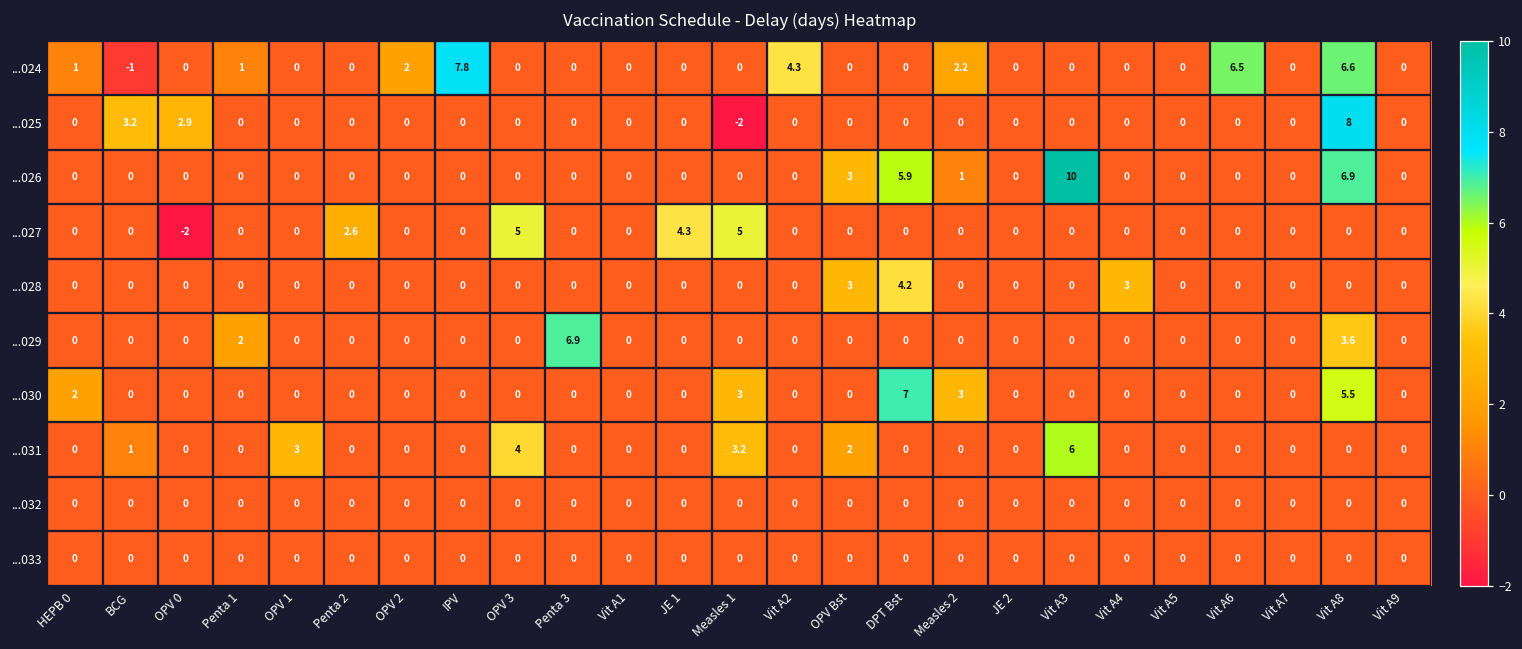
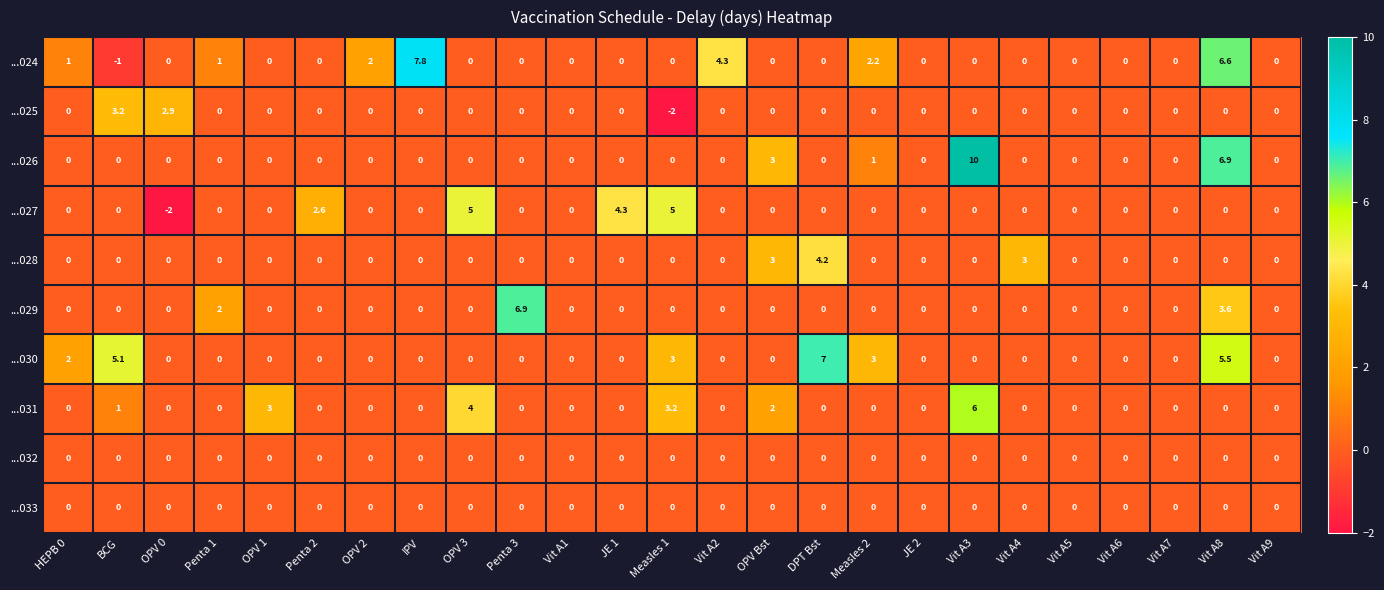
  {
    "...024": {
      "HEPB 0": 1,
      "BCG": -1,
      "OPV 0": 0,
      "Penta 1": 1,
      "OPV 1": 0,
      "Penta 2": 0,
      "OPV 2": 2,
      "IPV": 7.8,
      "OPV 3": 0,
      "Penta 3": 0,
      "Vit A1": 0,
      "JE 1": 0,
      "Measles 1": 0,
      "Vit A2": 4.3,
      "OPV Bst": 0,
      "DPT Bst": 0,
      "Measles 2": 2.2,
      "JE 2": 0,
      "Vit A3": 0,
      "Vit A4": 0,
      "Vit A5": 0,
-     "Vit A6": 6.5,
+     "Vit A6": 0,
      "Vit A7": 0,
      "Vit A8": 6.6,
      "Vit A9": 0
    },
    "...025": {
      "HEPB 0": 0,
      "BCG": 3.2,
      "OPV 0": 2.9,
      "Penta 1": 0,
      "OPV 1": 0,
      "Penta 2": 0,
      "OPV 2": 0,
      "IPV": 0,
      "OPV 3": 0,
      "Penta 3": 0,
      "Vit A1": 0,
      "JE 1": 0,
      "Measles 1": -2,
      "Vit A2": 0,
      "OPV Bst": 0,
      "DPT Bst": 0,
      "Measles 2": 0,
      "JE 2": 0,
      "Vit A3": 0,
      "Vit A4": 0,
      "Vit A5": 0,
      "Vit A6": 0,
      "Vit A7": 0,
-     "Vit A8": 8,
+     "Vit A8": 0,
      "Vit A9": 0
    },
    "...026": {
      "HEPB 0": 0,
      "BCG": 0,
      "OPV 0": 0,
      "Penta 1": 0,
      "OPV 1": 0,
      "Penta 2": 0,
      "OPV 2": 0,
      "IPV": 0,
      "OPV 3": 0,
      "Penta 3": 0,
      "Vit A1": 0,
      "JE 1": 0,
      "Measles 1": 0,
      "Vit A2": 0,
      "OPV Bst": 3,
-     "DPT Bst": 5.9,
+     "DPT Bst": 0,
      "Measles 2": 1,
      "JE 2": 0,
      "Vit A3": 10,
      "Vit A4": 0,
      "Vit A5": 0,
      "Vit A6": 0,
      "Vit A7": 0,
      "Vit A8": 6.9,
      "Vit A9": 0
    },
    "...030": {
      "HEPB 0": 2,
-     "BCG": 0,
+     "BCG": 5.1,
      "OPV 0": 0,
      "Penta 1": 0,
      "OPV 1": 0,
      "Penta 2": 0,
      "OPV 2": 0,
      "IPV": 0,
      "OPV 3": 0,
      "Penta 3": 0,
      "Vit A1": 0,
      "JE 1": 0,
      "Measles 1": 3,
      "Vit A2": 0,
      "OPV Bst": 0,
      "DPT Bst": 7,
      "Measles 2": 3,
      "JE 2": 0,
      "Vit A3": 0,
      "Vit A4": 0,
      "Vit A5": 0,
      "Vit A6": 0,
      "Vit A7": 0,
      "Vit A8": 5.5,
      "Vit A9": 0
    }
  }
